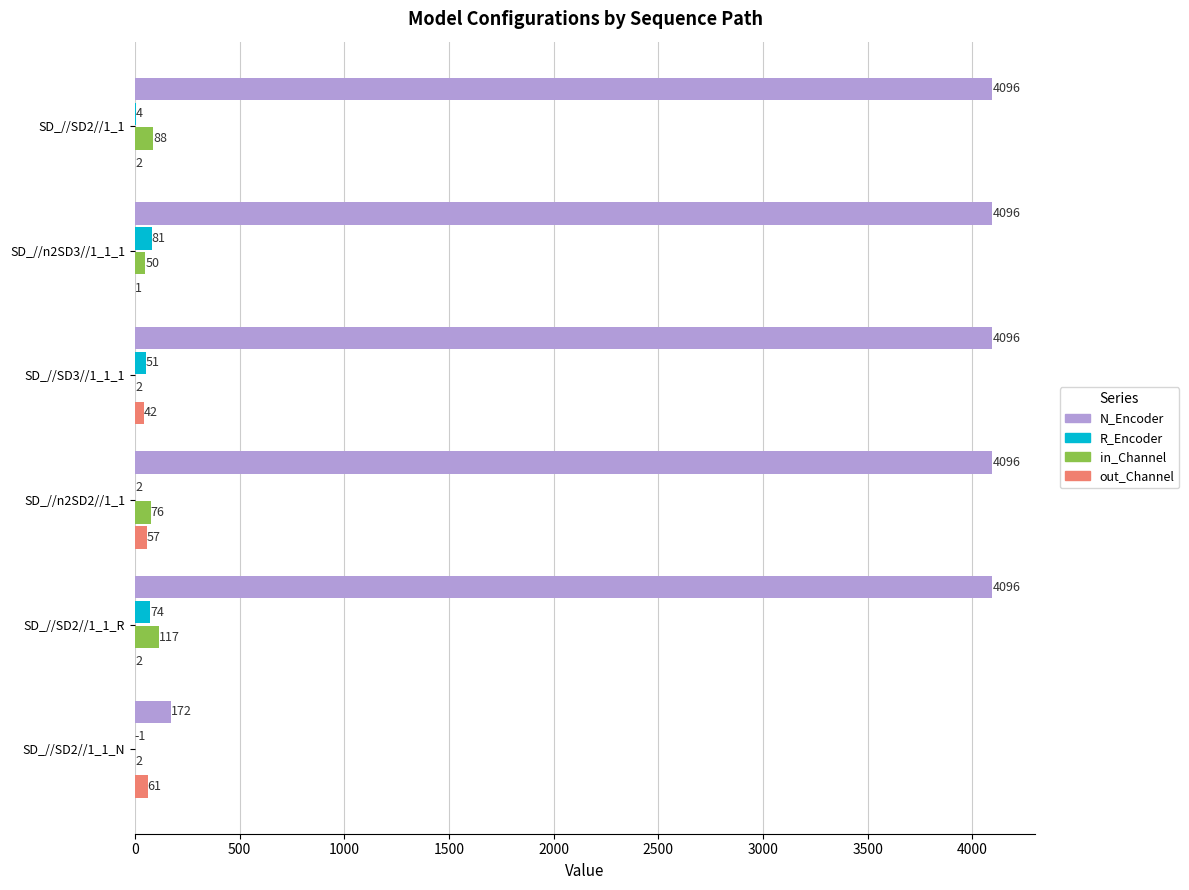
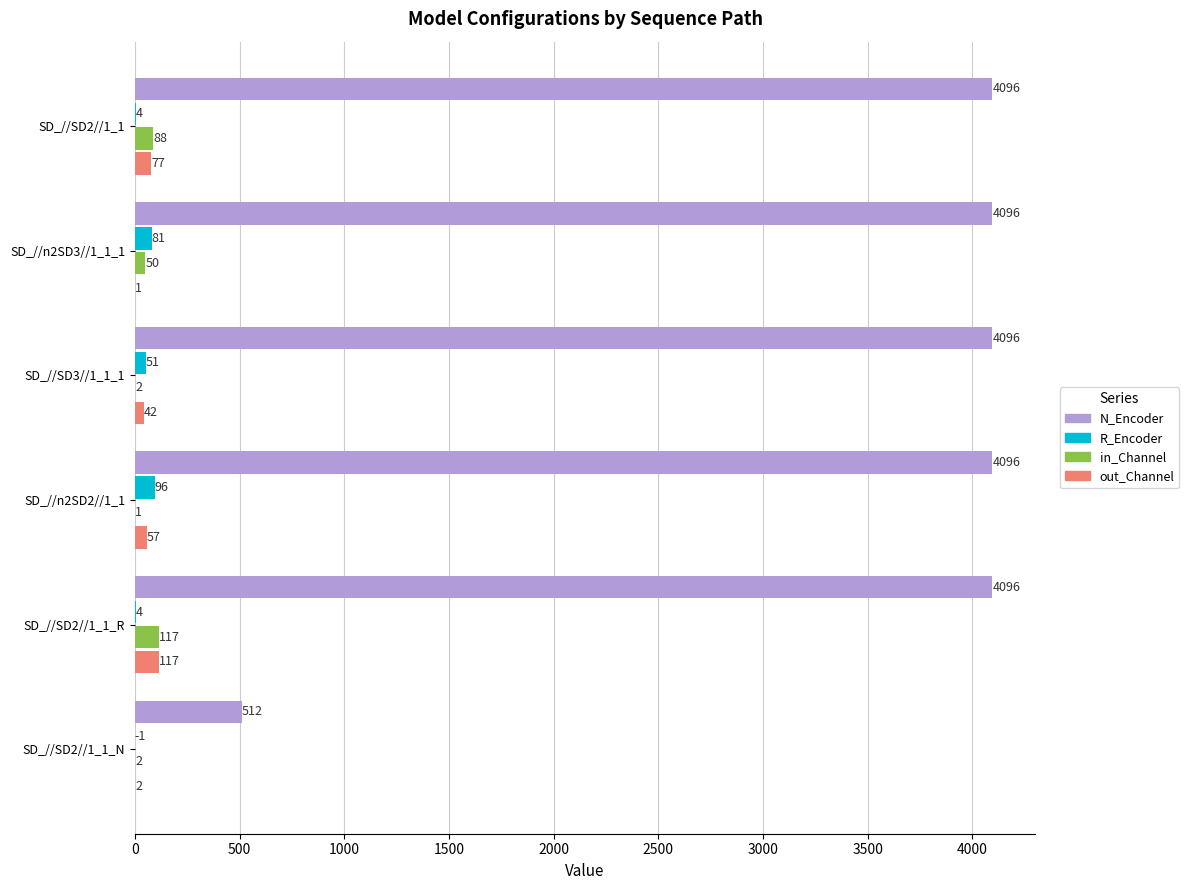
  {
    "N_Encoder": {
      "SD_//SD2//1_1": 4096,
      "SD_//n2SD3//1_1_1": 4096,
      "SD_//SD3//1_1_1": 4096,
      "SD_//n2SD2//1_1": 4096,
      "SD_//SD2//1_1_R": 4096,
-     "SD_//SD2//1_1_N": 172
+     "SD_//SD2//1_1_N": 512
    },
    "R_Encoder": {
      "SD_//SD2//1_1": 4,
      "SD_//n2SD3//1_1_1": 81,
      "SD_//SD3//1_1_1": 51,
-     "SD_//n2SD2//1_1": 2,
-     "SD_//SD2//1_1_R": 74,
+     "SD_//n2SD2//1_1": 96,
+     "SD_//SD2//1_1_R": 4,
      "SD_//SD2//1_1_N": -1
    },
    "in_Channel": {
      "SD_//SD2//1_1": 88,
      "SD_//n2SD3//1_1_1": 50,
      "SD_//SD3//1_1_1": 2,
-     "SD_//n2SD2//1_1": 76,
+     "SD_//n2SD2//1_1": 1,
      "SD_//SD2//1_1_R": 117,
      "SD_//SD2//1_1_N": 2
    },
    "out_Channel": {
-     "SD_//SD2//1_1": 2,
+     "SD_//SD2//1_1": 77,
      "SD_//n2SD3//1_1_1": 1,
      "SD_//SD3//1_1_1": 42,
      "SD_//n2SD2//1_1": 57,
-     "SD_//SD2//1_1_R": 2,
-     "SD_//SD2//1_1_N": 61
+     "SD_//SD2//1_1_R": 117,
+     "SD_//SD2//1_1_N": 2
    }
  }
